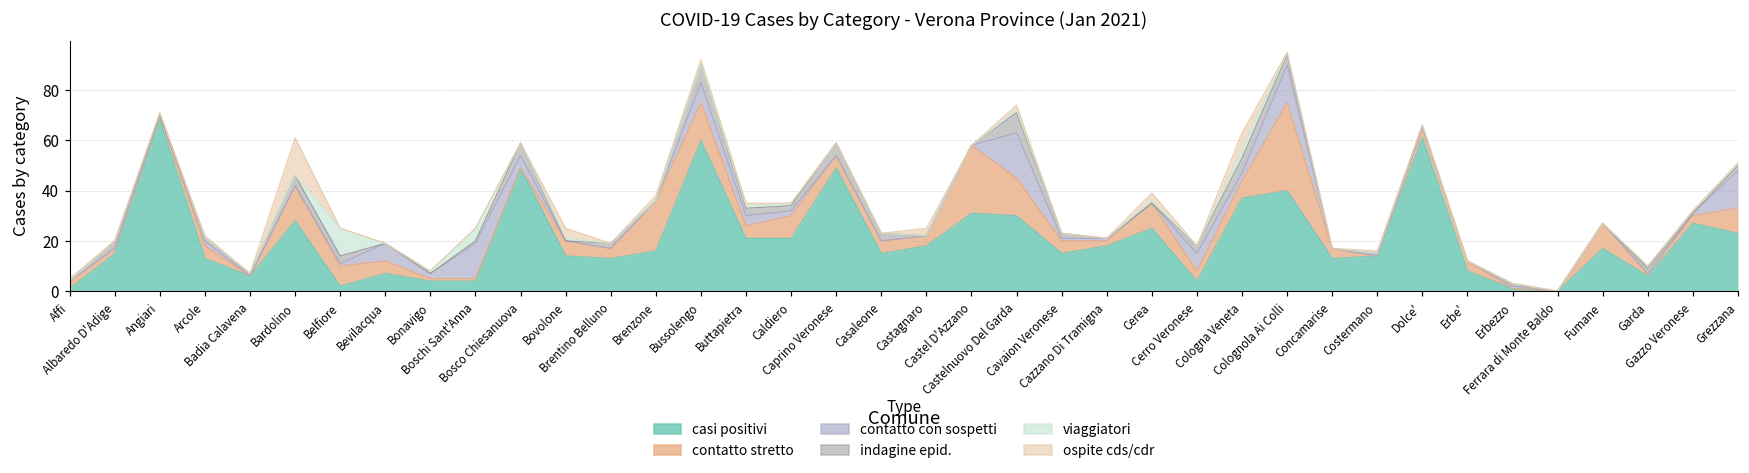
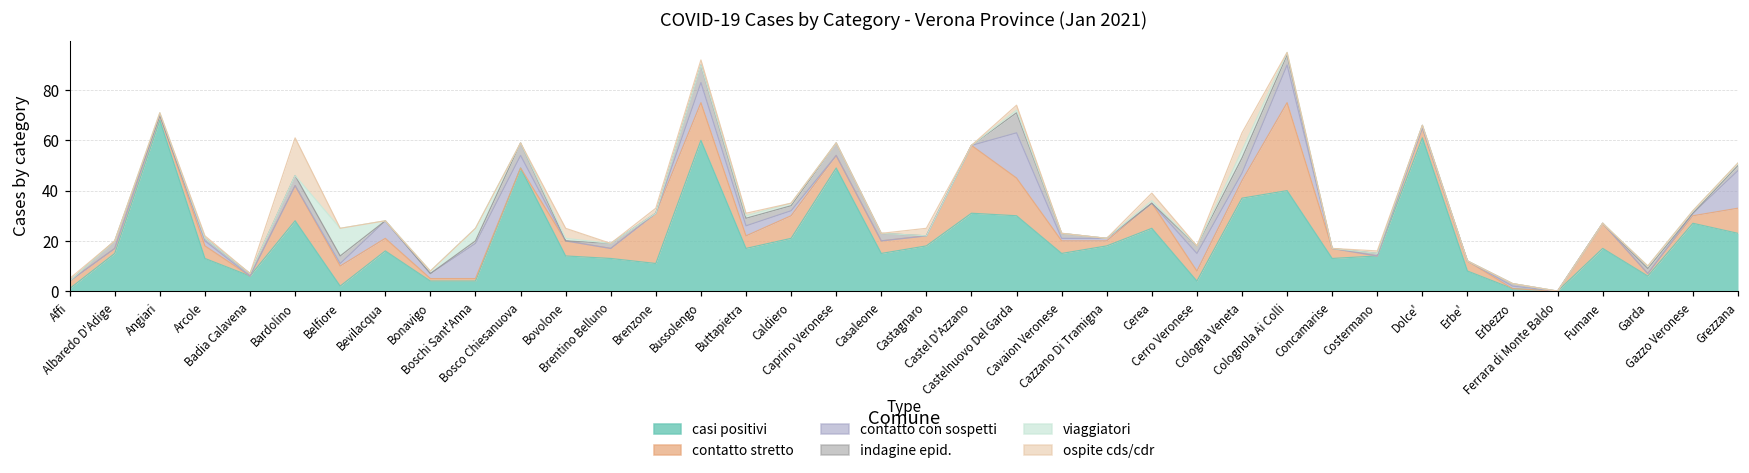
  {
    "casi positivi": {
      "Affi": 1,
      "Albaredo D'Adige": 15,
      "Angiari": 68,
      "Arcole": 13,
      "Bardolino": 28,
      "Belfiore": 2,
-     "Bevilacqua": 7,
+     "Bevilacqua": 16,
      "Bovolone": 14,
      "Brentino Belluno": 13,
-     "Brenzone": 16,
+     "Brenzone": 11,
      "Bussolengo": 60,
-     "Buttapietra": 21,
+     "Buttapietra": 17,
      "Caldiero": 21,
      "Caprino Veronese": 49,
      "Casaleone": 15,
      "Castagnaro": 18,
      "Castel D'Azzano": 31,
      "Castelnuovo Del Garda": 30,
      "Cavaion Veronese": 15,
      "Cazzano Di Tramigna": 18,
      "Cerea": 25,
      "Cerro Veronese": 4,
      "Cologna Veneta": 37,
      "Colognola Ai Colli": 40,
      "Concamarise": 13,
      "Dolce'": 61,
      "Erbe'": 8,
      "Fumane": 17,
      "Gazzo Veronese": 27,
      "Grezzana": 23
    }
  }
